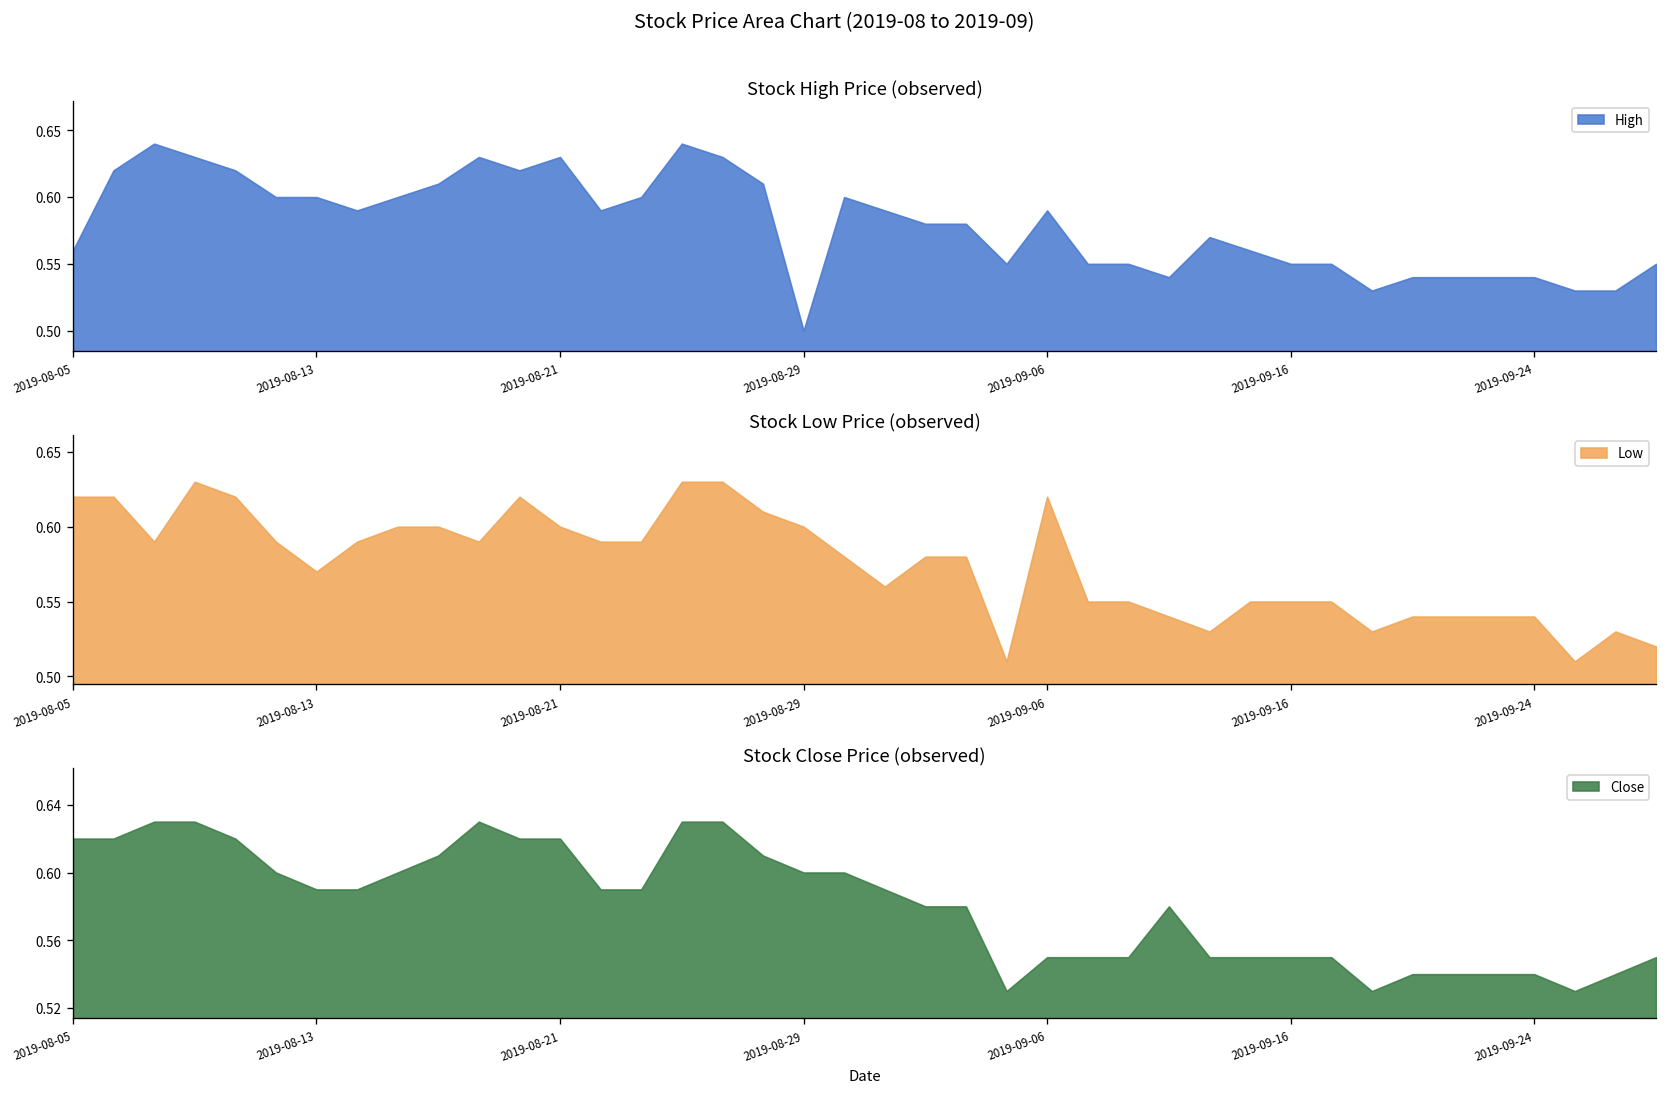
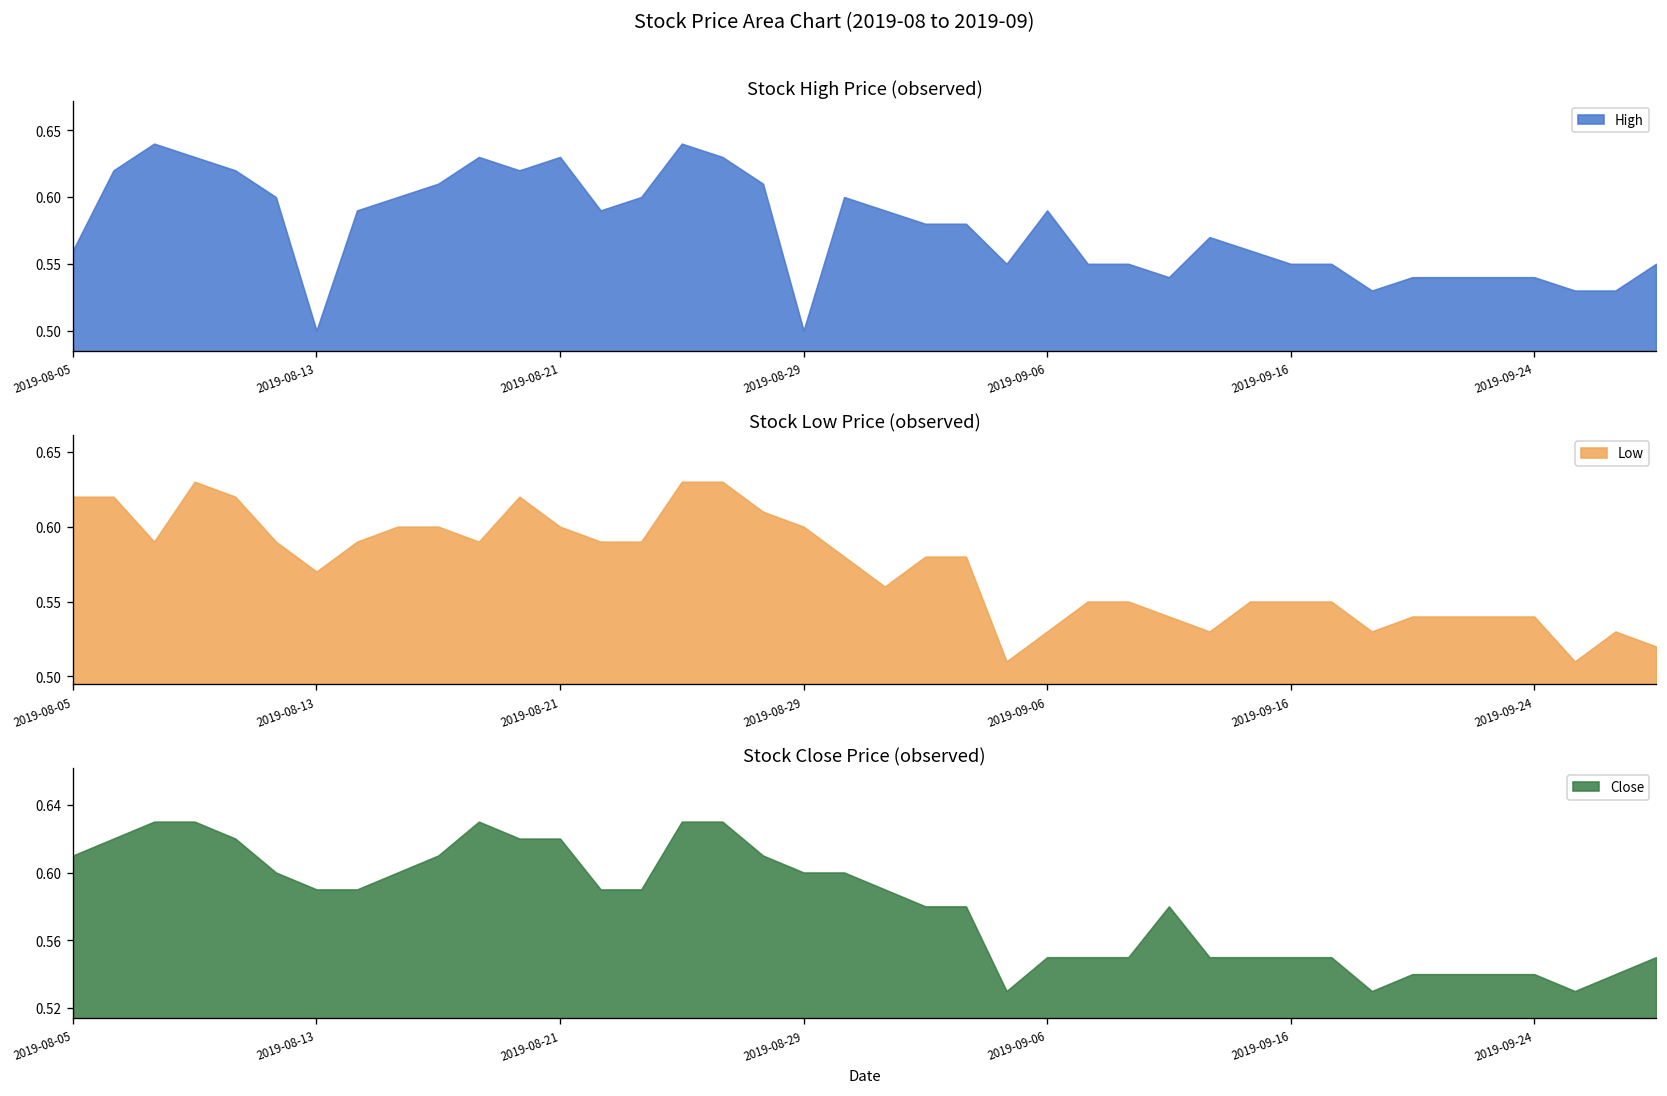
  {
    "Stock High Price (observed)": {
      "2019-08-05": 0.560,
-     "2019-08-13": 0.6,
+     "2019-08-13": 0.5,
      "2019-08-21": 0.630,
      "2019-08-29": 0.5,
      "2019-09-06": 0.590,
      "2019-09-16": 0.550,
      "2019-09-24": 0.540
    },
    "Stock Low Price (observed)": {
      "2019-08-05": 0.62,
      "2019-08-13": 0.57,
      "2019-08-21": 0.60,
      "2019-08-29": 0.60,
-     "2019-09-06": 0.62,
+     "2019-09-06": 0.53,
      "2019-09-16": 0.55,
      "2019-09-24": 0.54
    },
    "Stock Close Price (observed)": {
-     "2019-08-05": 0.62,
+     "2019-08-05": 0.61,
      "2019-08-13": 0.59,
      "2019-08-21": 0.62,
      "2019-08-29": 0.60,
      "2019-09-06": 0.55,
      "2019-09-16": 0.55,
      "2019-09-24": 0.54
    }
  }
